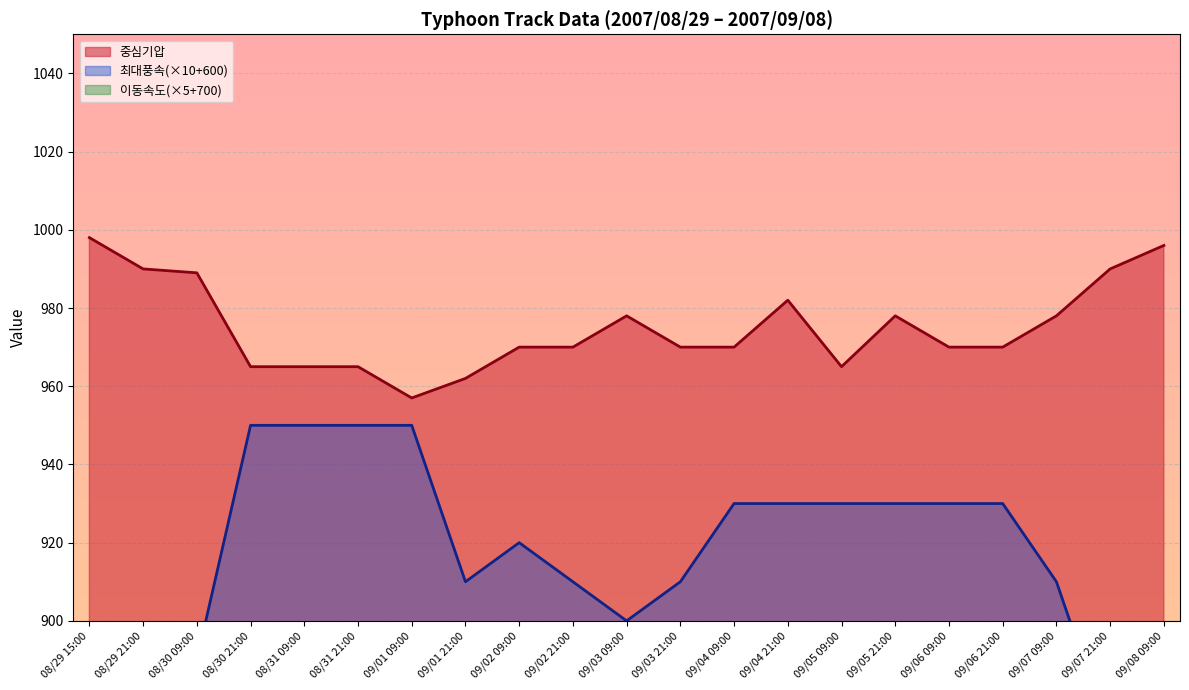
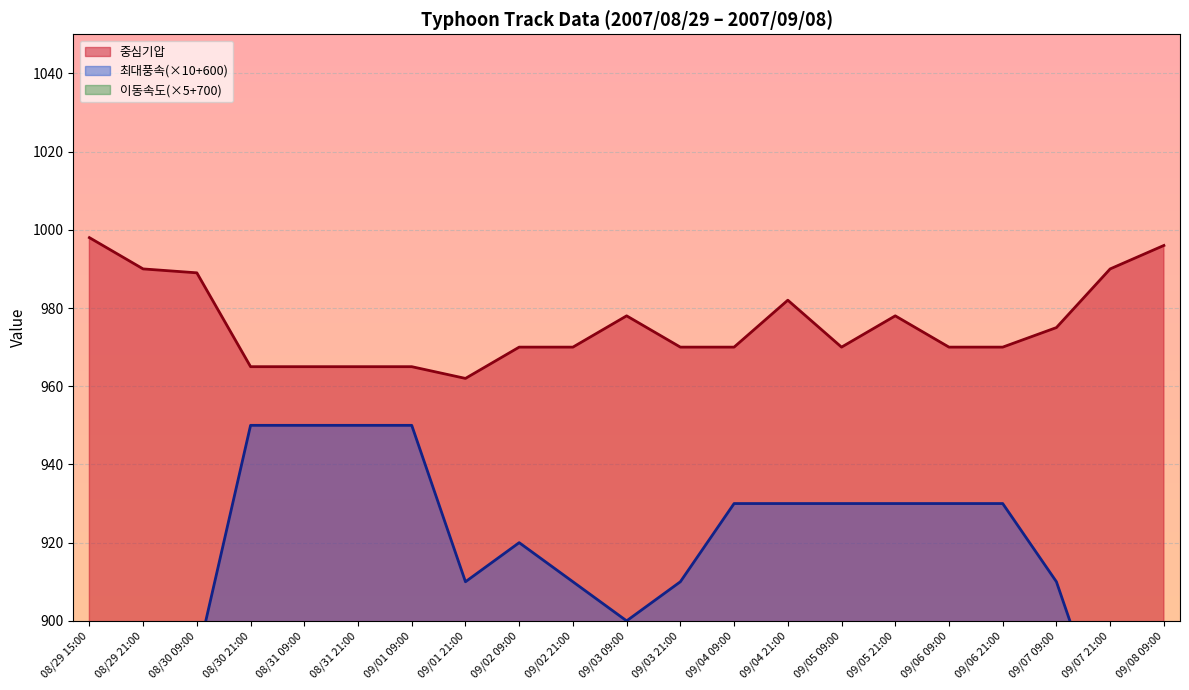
  {
    "중심기압": {
      "08/29 15:00": 998,
      "08/29 21:00": 990,
      "08/30 09:00": 989,
      "08/30 21:00": 965,
      "08/31 09:00": 965,
      "08/31 21:00": 965,
-     "09/01 09:00": 957,
+     "09/01 09:00": 965,
      "09/01 21:00": 962,
      "09/02 09:00": 970,
      "09/02 21:00": 970,
      "09/03 09:00": 978,
      "09/03 21:00": 970,
      "09/04 09:00": 970,
      "09/04 21:00": 982,
-     "09/05 09:00": 965,
+     "09/05 09:00": 970,
      "09/05 21:00": 978,
      "09/06 09:00": 970,
      "09/06 21:00": 970,
-     "09/07 09:00": 978,
+     "09/07 09:00": 975,
      "09/07 21:00": 990,
      "09/08 09:00": 996
    },
    "최대풍속(×10+600)": {
      "08/30 21:00": 950,
      "08/31 09:00": 950,
      "08/31 21:00": 950,
      "09/01 09:00": 950,
      "09/01 21:00": 910,
      "09/02 09:00": 920,
      "09/02 21:00": 910,
      "09/03 09:00": 900,
      "09/03 21:00": 910,
      "09/04 09:00": 930,
      "09/04 21:00": 930,
      "09/05 09:00": 930,
      "09/05 21:00": 930,
      "09/06 09:00": 930,
      "09/06 21:00": 930,
      "09/07 09:00": 910
    }
  }
